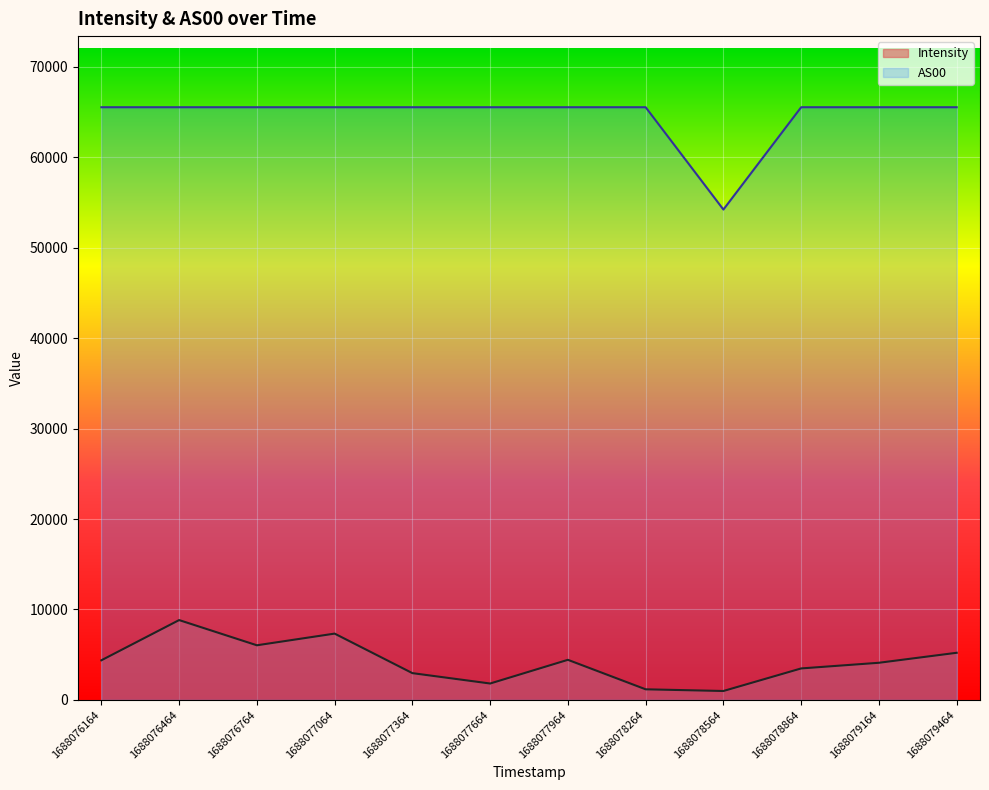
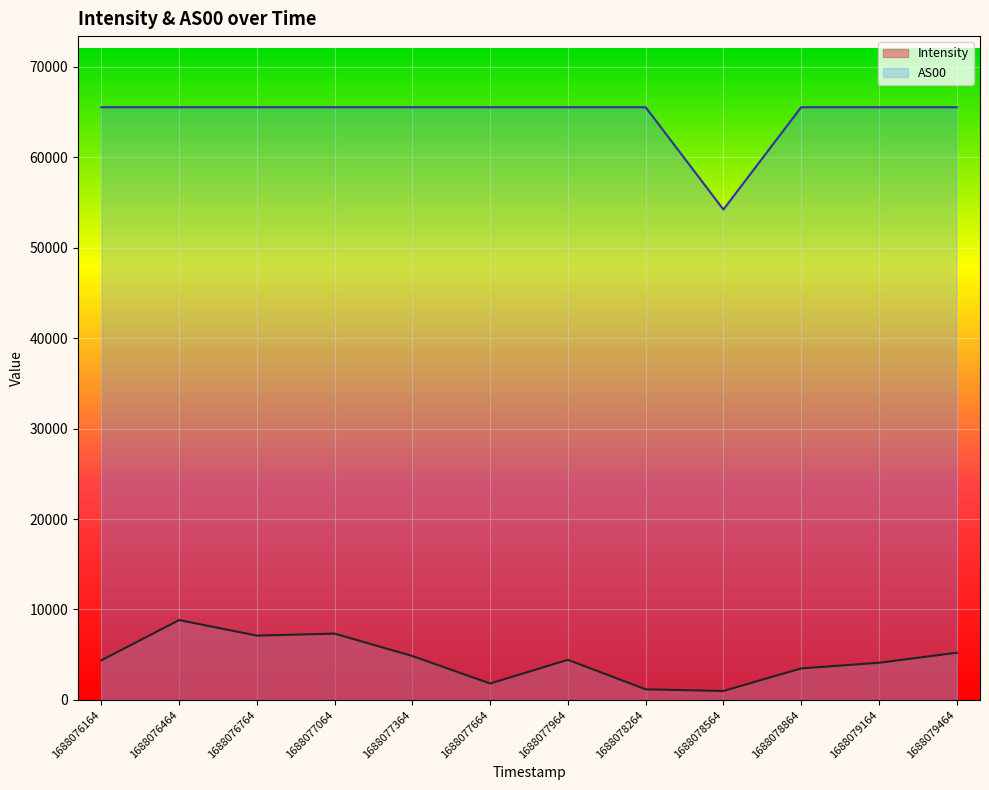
  {
    "Intensity": {
      "1688076164": 4000,
      "1688076464": 9000,
-     "1688076764": 6000,
+     "1688076764": 7000,
      "1688077064": 7000,
-     "1688077364": 3000,
+     "1688077364": 5000,
      "1688077664": 2000,
      "1688077964": 4000,
      "1688078264": 1000,
      "1688078564": 1000,
      "1688078864": 3000,
      "1688079164": 4000,
      "1688079464": 5000
    },
    "AS00": {
      "1688076164": 66000,
      "1688076464": 66000,
      "1688076764": 66000,
      "1688077064": 66000,
      "1688077364": 66000,
      "1688077664": 66000,
      "1688077964": 66000,
      "1688078264": 66000,
      "1688078564": 54000,
      "1688078864": 66000,
      "1688079164": 66000,
      "1688079464": 66000
    }
  }
